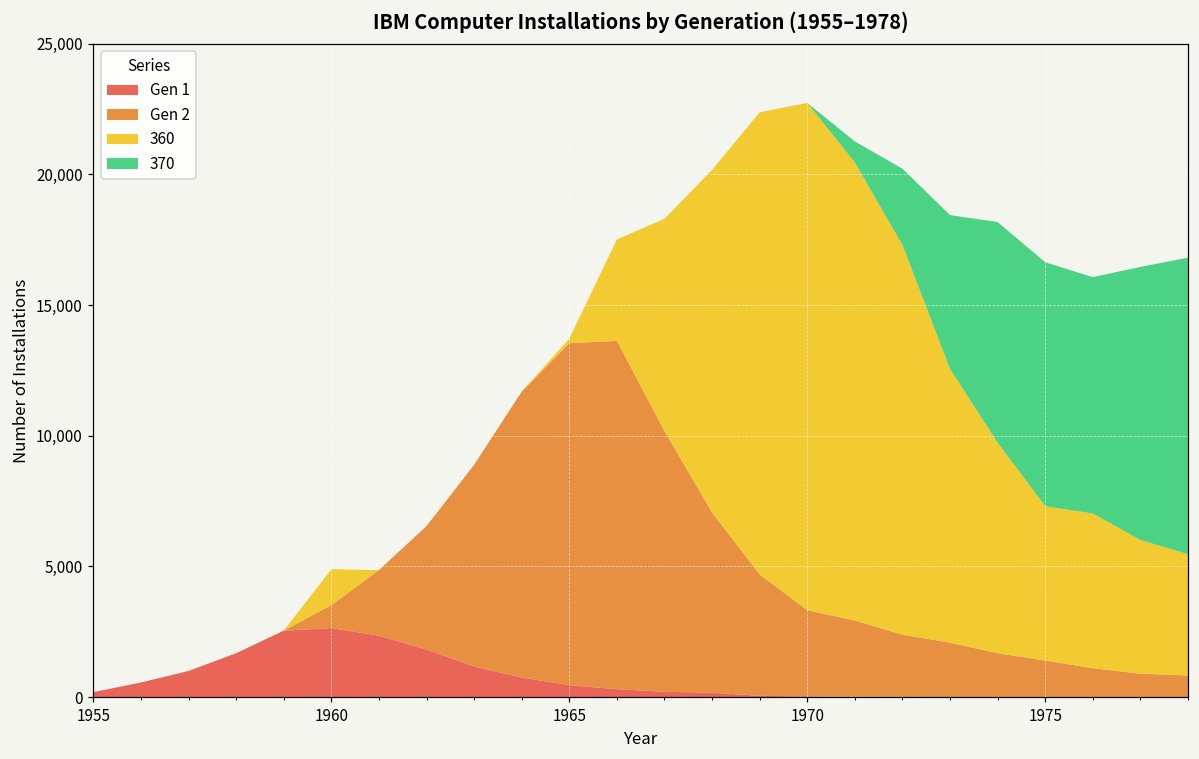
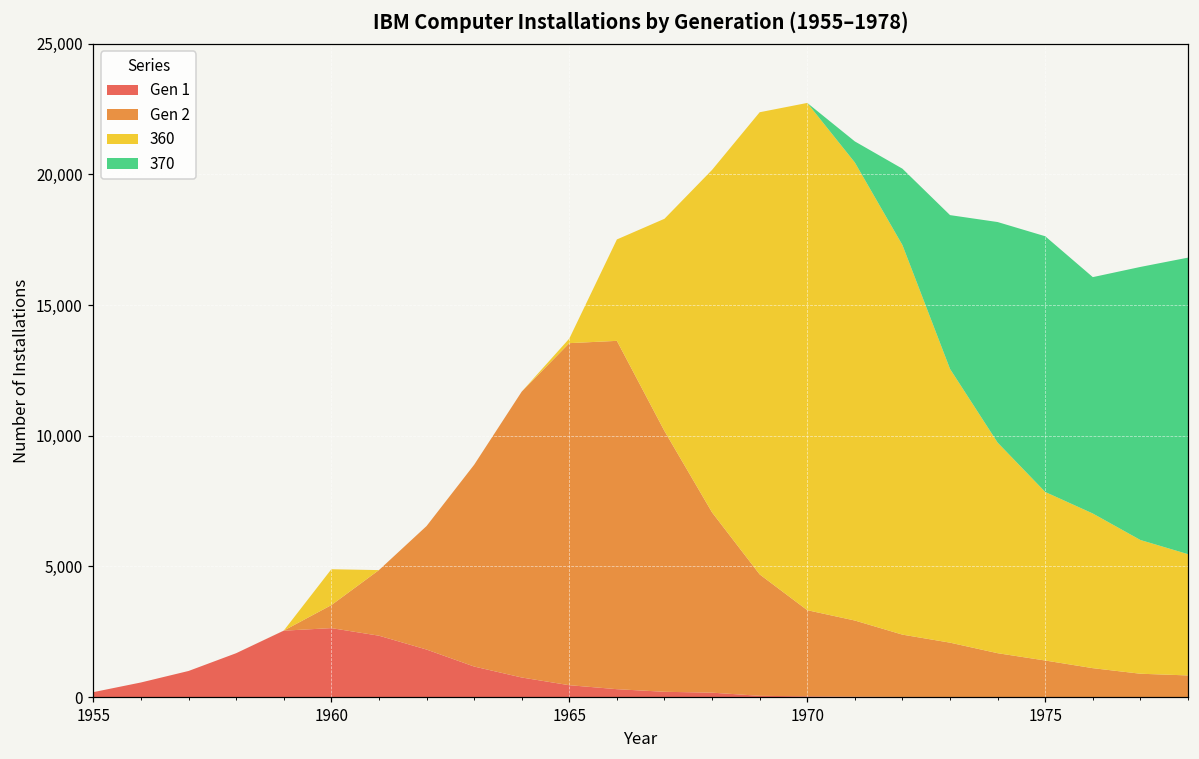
  {
    "360": {
-     "1975": "5,900"
+     "1975": "6,500"
    },
    "370": {
-     "1975": "9,300"
+     "1975": "9,800"
    }
  }
